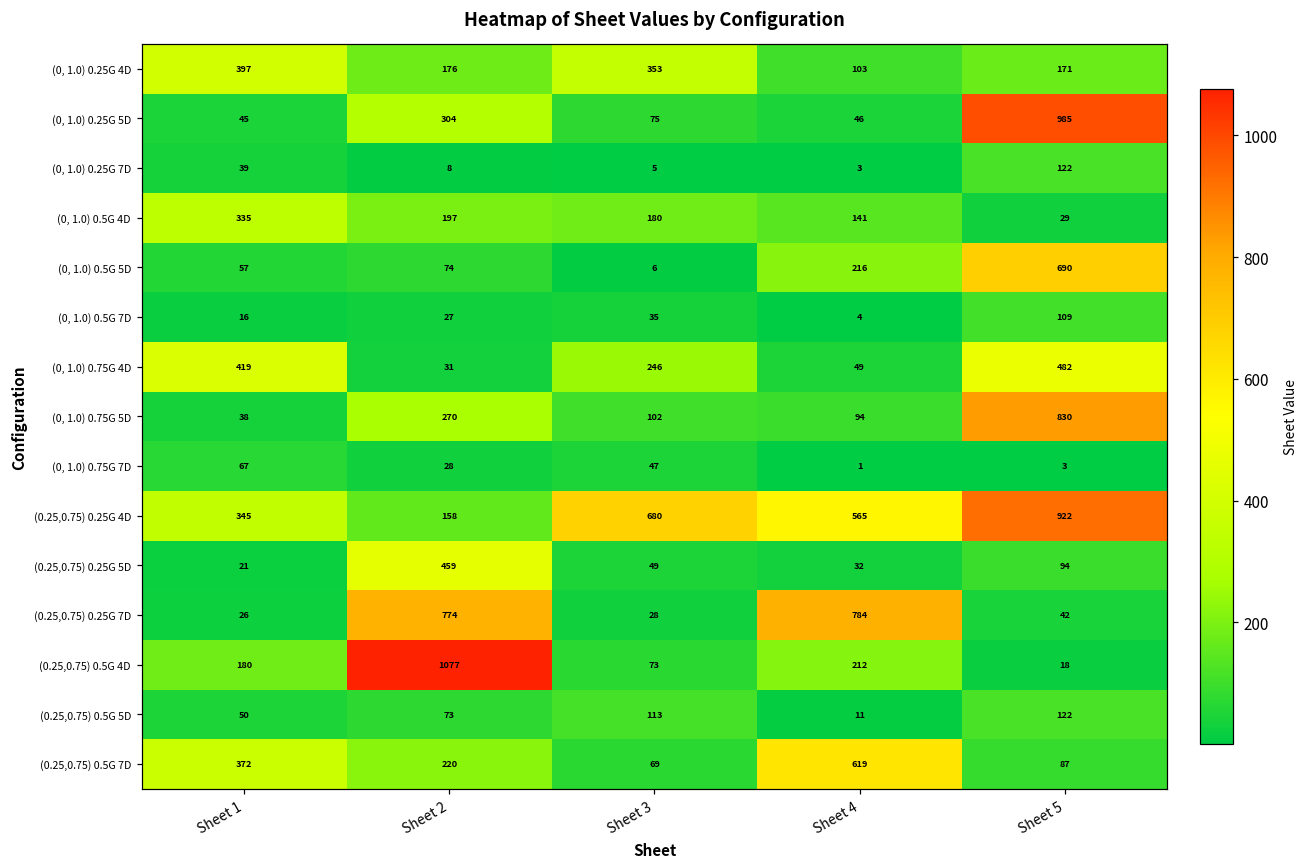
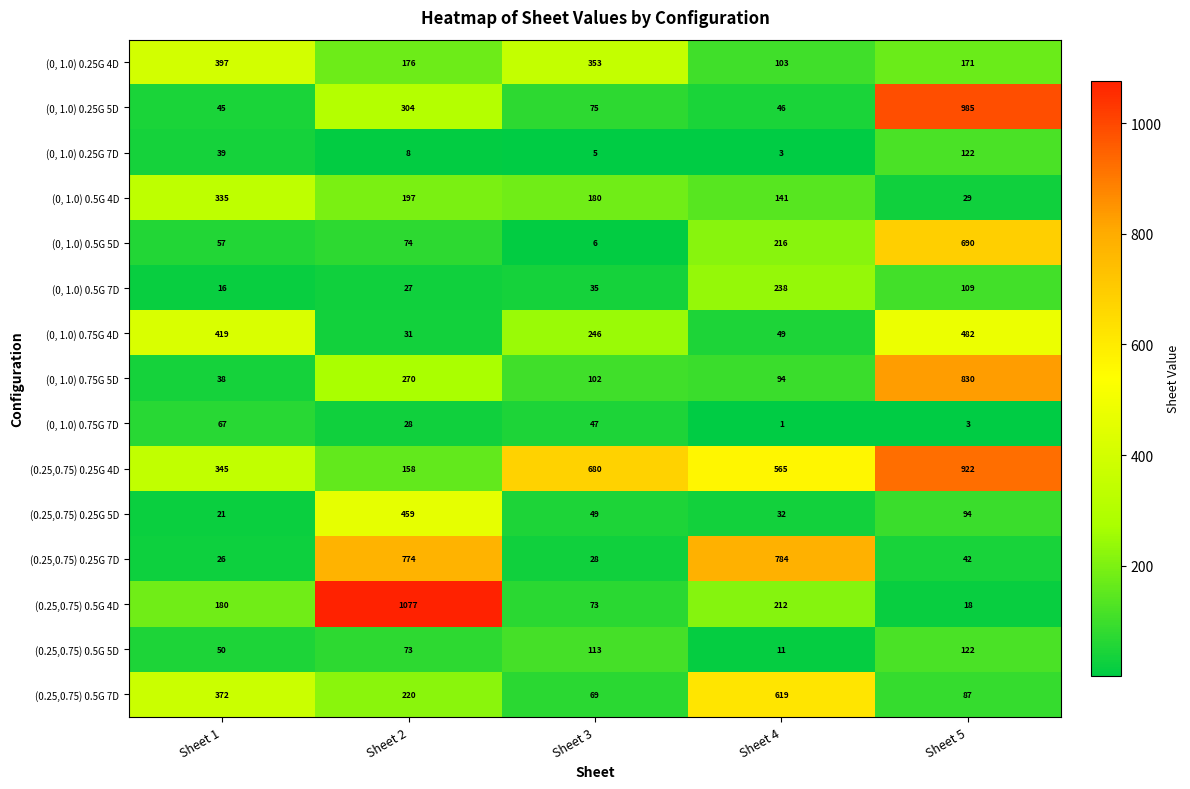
  {
    "(0, 1.0) 0.25G 4D": {
      "Sheet 1": 397,
      "Sheet 2": 176,
      "Sheet 3": 353,
      "Sheet 4": 103,
      "Sheet 5": 171
    },
    "(0, 1.0) 0.25G 5D": {
      "Sheet 1": 45,
      "Sheet 2": 304,
      "Sheet 3": 75,
      "Sheet 4": 46,
      "Sheet 5": 985
    },
    "(0, 1.0) 0.25G 7D": {
      "Sheet 1": 39,
      "Sheet 2": 8,
      "Sheet 3": 5,
      "Sheet 4": 3,
      "Sheet 5": 122
    },
    "(0, 1.0) 0.5G 4D": {
      "Sheet 1": 335,
      "Sheet 2": 197,
      "Sheet 3": 180,
      "Sheet 4": 141,
      "Sheet 5": 29
    },
    "(0, 1.0) 0.5G 5D": {
      "Sheet 1": 57,
      "Sheet 2": 74,
      "Sheet 3": 6,
      "Sheet 4": 216,
      "Sheet 5": 690
    },
    "(0, 1.0) 0.5G 7D": {
      "Sheet 1": 16,
      "Sheet 2": 27,
      "Sheet 3": 35,
-     "Sheet 4": 4,
+     "Sheet 4": 238,
      "Sheet 5": 109
    },
    "(0, 1.0) 0.75G 4D": {
      "Sheet 1": 419,
      "Sheet 2": 31,
      "Sheet 3": 246,
      "Sheet 4": 49,
      "Sheet 5": 482
    },
    "(0, 1.0) 0.75G 5D": {
      "Sheet 1": 38,
      "Sheet 2": 270,
      "Sheet 3": 102,
      "Sheet 4": 94,
      "Sheet 5": 830
    },
    "(0, 1.0) 0.75G 7D": {
      "Sheet 1": 67,
      "Sheet 2": 28,
      "Sheet 3": 47,
      "Sheet 4": 1,
      "Sheet 5": 3
    },
    "(0.25,0.75) 0.25G 4D": {
      "Sheet 1": 345,
      "Sheet 2": 158,
      "Sheet 3": 680,
      "Sheet 4": 565,
      "Sheet 5": 922
    },
    "(0.25,0.75) 0.25G 5D": {
      "Sheet 1": 21,
      "Sheet 2": 459,
      "Sheet 3": 49,
      "Sheet 4": 32,
      "Sheet 5": 94
    },
    "(0.25,0.75) 0.25G 7D": {
      "Sheet 1": 26,
      "Sheet 2": 774,
      "Sheet 3": 28,
      "Sheet 4": 784,
      "Sheet 5": 42
    },
    "(0.25,0.75) 0.5G 4D": {
      "Sheet 1": 180,
      "Sheet 2": 1077,
      "Sheet 3": 73,
      "Sheet 4": 212,
      "Sheet 5": 18
    },
    "(0.25,0.75) 0.5G 5D": {
      "Sheet 1": 50,
      "Sheet 2": 73,
      "Sheet 3": 113,
      "Sheet 4": 11,
      "Sheet 5": 122
    },
    "(0.25,0.75) 0.5G 7D": {
      "Sheet 1": 372,
      "Sheet 2": 220,
      "Sheet 3": 69,
      "Sheet 4": 619,
      "Sheet 5": 87
    }
  }
